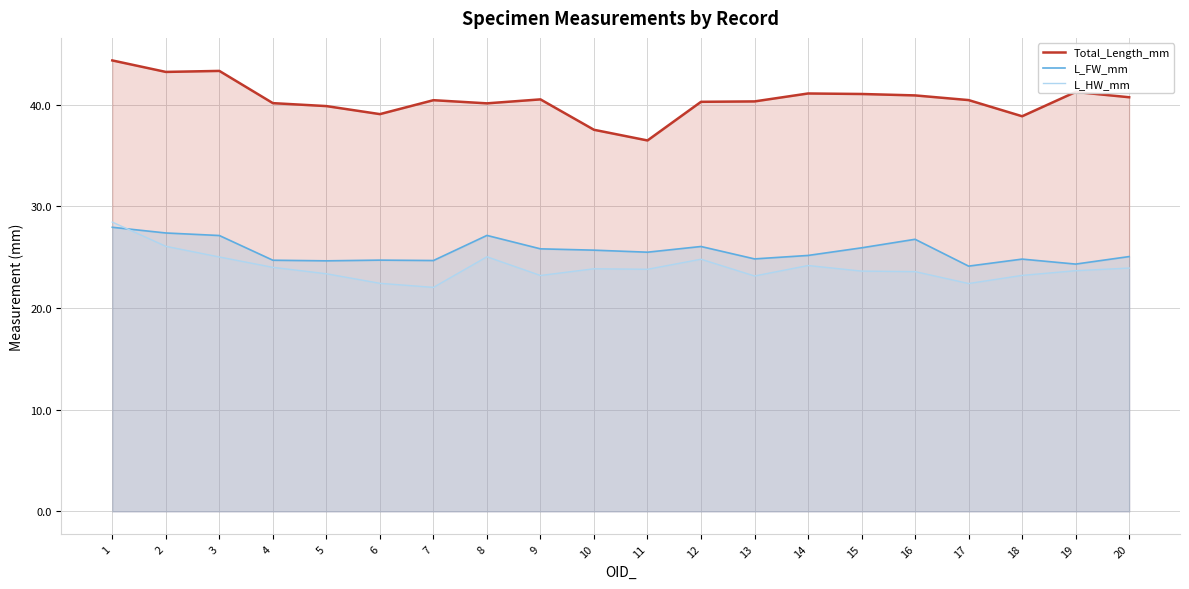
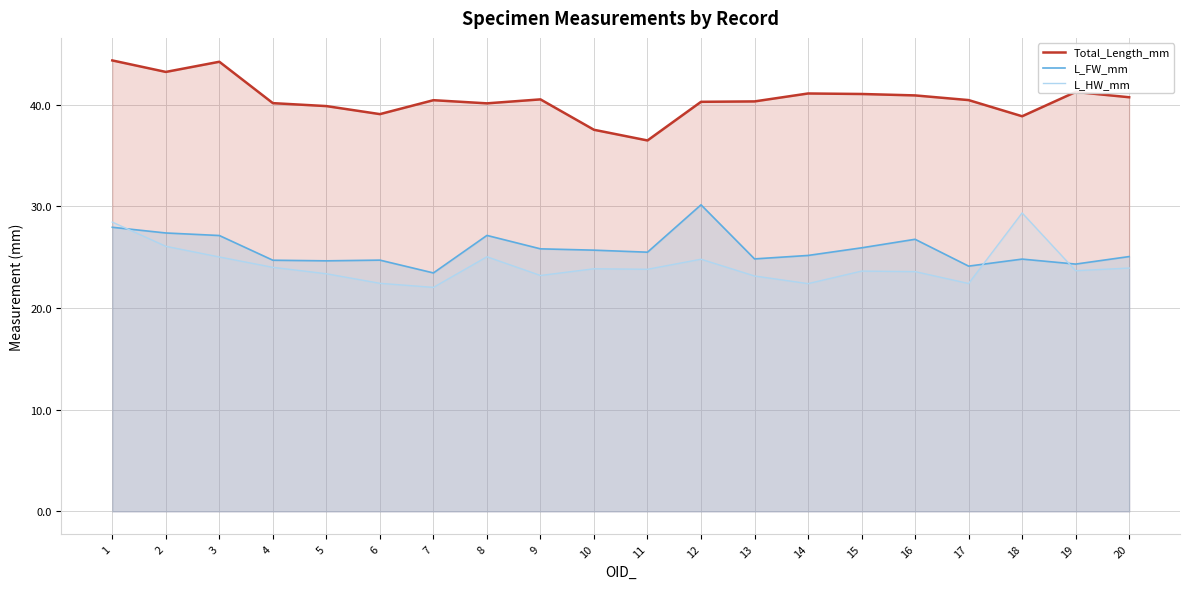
  {
    "Total_Length_mm": {
      "1": 44.4,
      "2": 43.2,
-     "3": 43.3,
+     "3": 44.2,
      "4": 40.2,
      "5": 39.9,
      "6": 39.1,
      "7": 40.4,
      "8": 40.1,
      "9": 40.5,
      "10": 37.5,
      "11": 36.5,
      "12": 40.3,
      "13": 40.3,
      "14": 41.1,
      "15": 41.1,
      "16": 40.9,
      "17": 40.5,
      "18": 38.9,
      "20": 40.7
    },
    "L_FW_mm": {
      "1": 27.9,
      "2": 27.4,
      "3": 27.1,
      "4": 24.7,
      "5": 24.6,
      "6": 24.7,
-     "7": 24.7,
+     "7": 23.5,
      "8": 27.1,
      "9": 25.8,
      "10": 25.7,
      "11": 25.5,
-     "12": 26.1,
+     "12": 30.2,
      "13": 24.8,
      "14": 25.2,
      "15": 25.9,
      "16": 26.8,
      "17": 24.1,
      "18": 24.8,
      "19": 24.3,
      "20": 25.1
    },
    "L_HW_mm": {
      "1": 28.5,
      "2": 26.1,
      "3": 25.0,
      "4": 24.0,
      "5": 23.4,
      "6": 22.4,
      "7": 22.0,
      "8": 25.0,
      "9": 23.2,
      "10": 23.9,
      "11": 23.8,
      "12": 24.8,
      "13": 23.2,
-     "14": 24.2,
+     "14": 22.4,
      "15": 23.6,
      "16": 23.6,
      "17": 22.4,
-     "18": 23.2,
+     "18": 29.4,
      "19": 23.7,
      "20": 23.9
    }
  }
